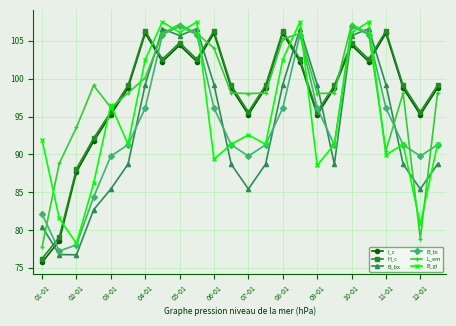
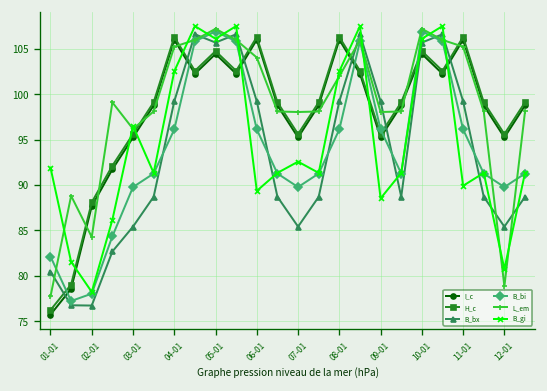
  {
    "I_c": {
      "01-01": 76,
      "02-01": 88,
      "03-01": 95,
      "07-01": 95,
      "09-01": 95,
      "12-01": 95
    },
    "L_em": {
      "01-01": 78,
-     "02-01": 94,
-     "04-01": 100,
+     "02-01": 84,
+     "04-01": 105,
      "06-01": 104,
      "07-01": 98,
-     "08-01": 105,
+     "08-01": 102,
      "09-01": 98,
-     "11-01": 90,
+     "11-01": 105,
      "12-01": 79
    },
    "B_gi": {
      "01-01": 92,
      "04-01": 103,
      "05-01": 106,
      "06-01": 89,
      "07-01": 93,
      "08-01": 103,
      "09-01": 89,
      "10-01": 106,
      "11-01": 90,
      "12-01": 81
    }
  }
